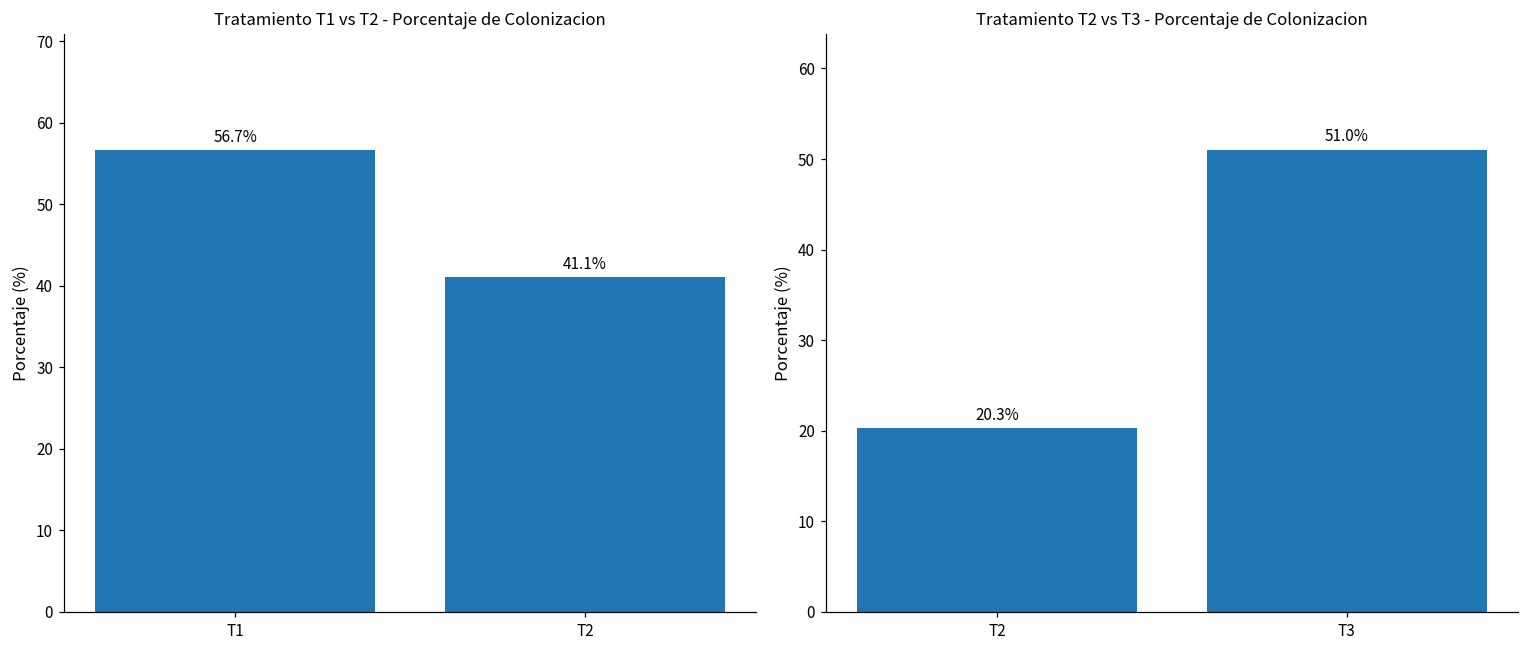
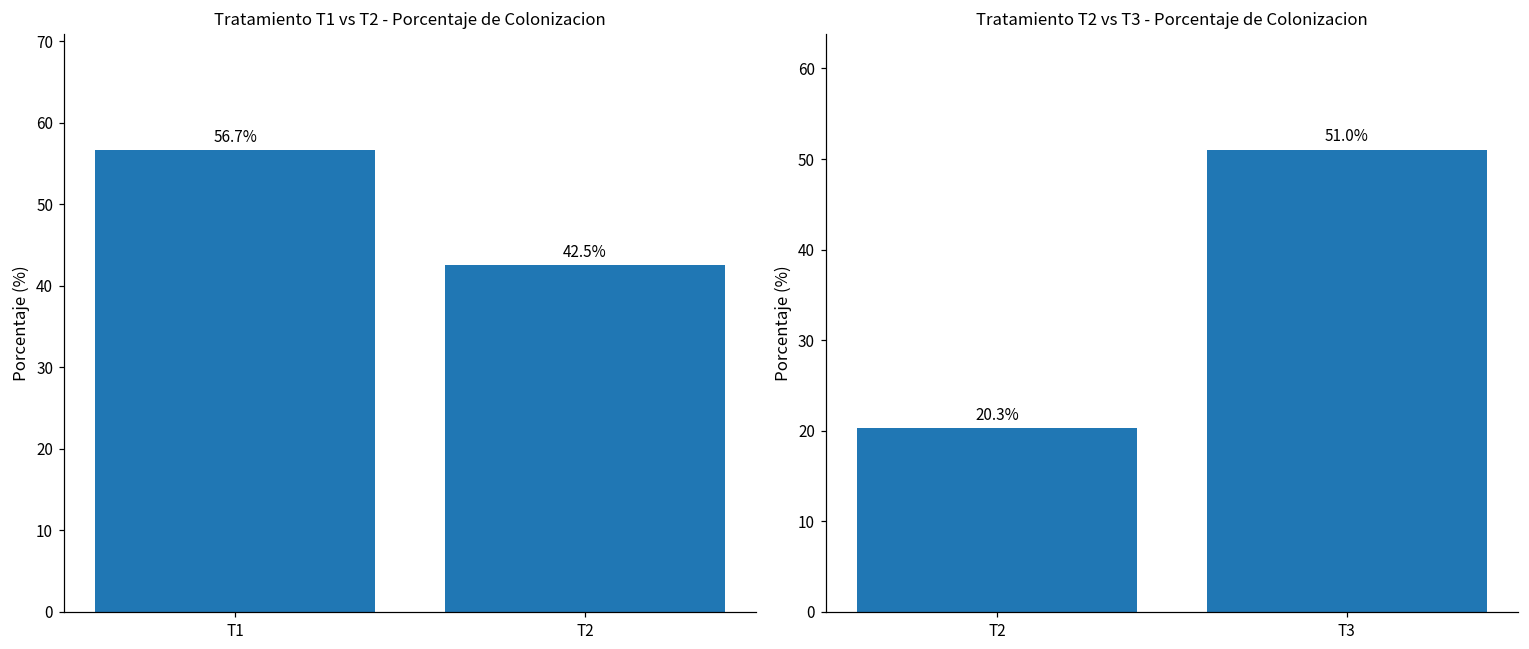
  {
    "Tratamiento T1 vs T2 - Porcentaje de Colonizacion": {
      "T1": "56.7%",
-     "T2": "41.1%"
+     "T2": "42.5%"
    },
    "Tratamiento T2 vs T3 - Porcentaje de Colonizacion": {
      "T2": "20.3%",
      "T3": "51.0%"
    }
  }
